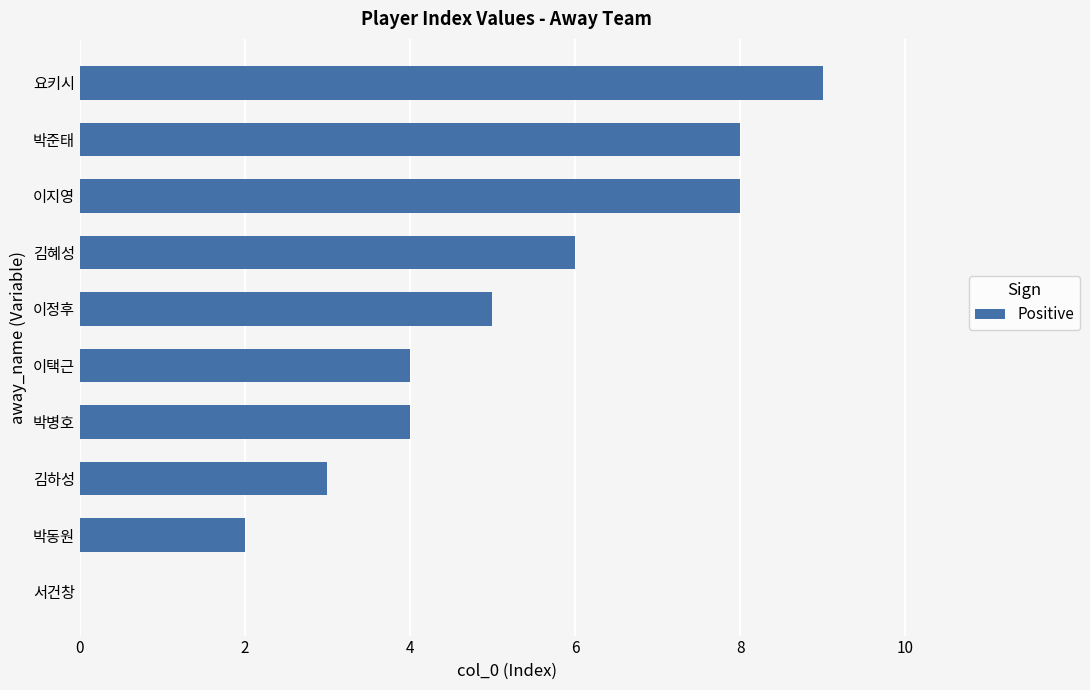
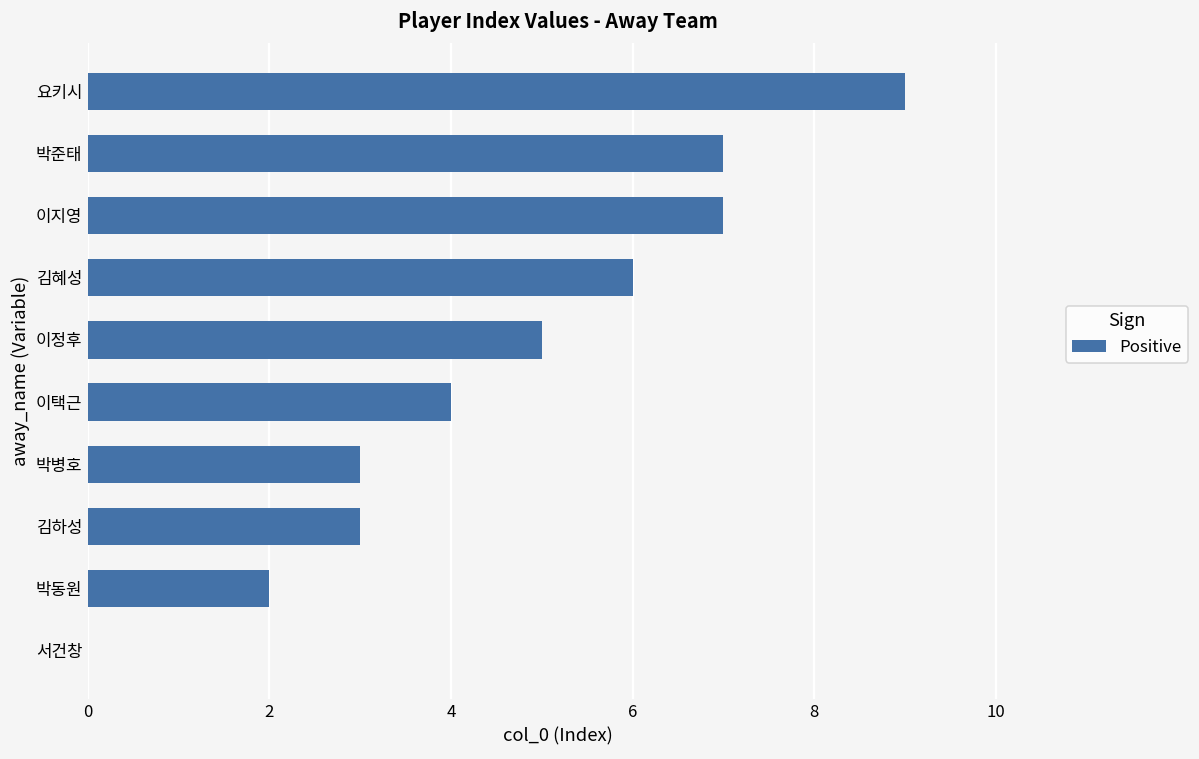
  {
    "요키시": 9,
-   "박준태": 8,
-   "이지영": 8,
+   "박준태": 7,
+   "이지영": 7,
    "김혜성": 6,
    "이정후": 5,
    "이택근": 4,
-   "박병호": 4,
+   "박병호": 3,
    "김하성": 3,
    "박동원": 2,
    "서건창": 0
  }
